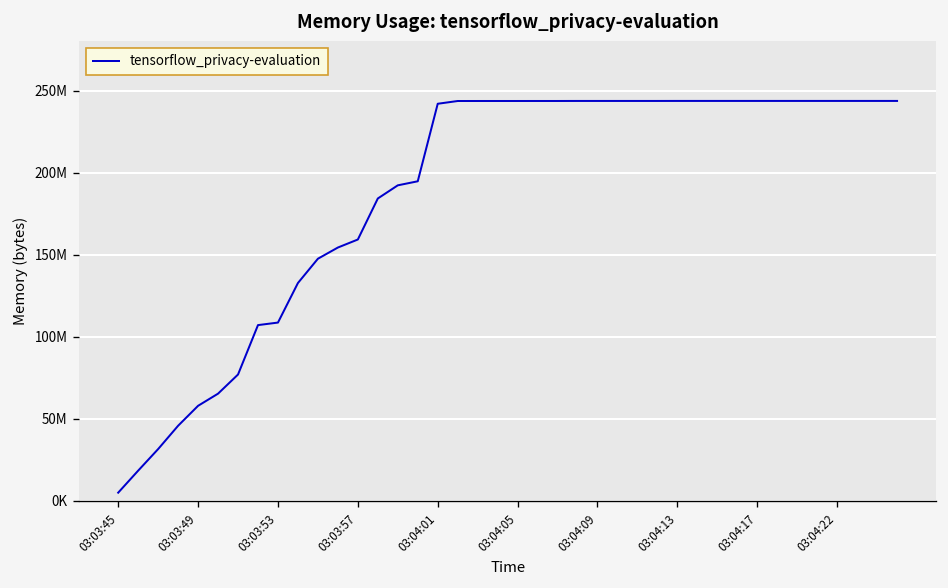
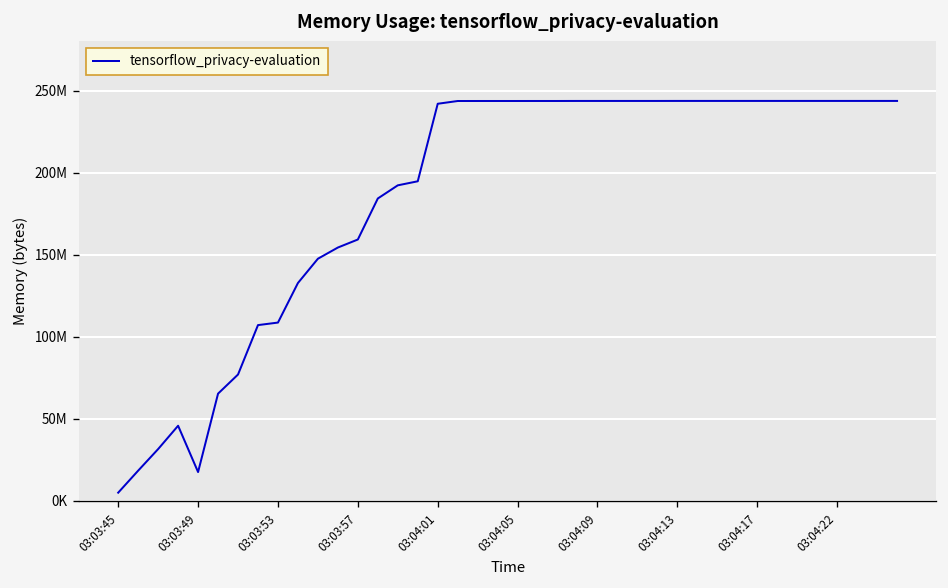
  {
    "03:03:45": 5000000,
-   "03:03:49": 58000000,
+   "03:03:49": 18000000,
    "03:03:53": 109000000,
    "03:03:57": 159000000,
    "03:04:01": 242000000,
    "03:04:05": 244000000,
    "03:04:09": 244000000,
    "03:04:13": 244000000,
    "03:04:17": 244000000,
    "03:04:22": 244000000
  }
